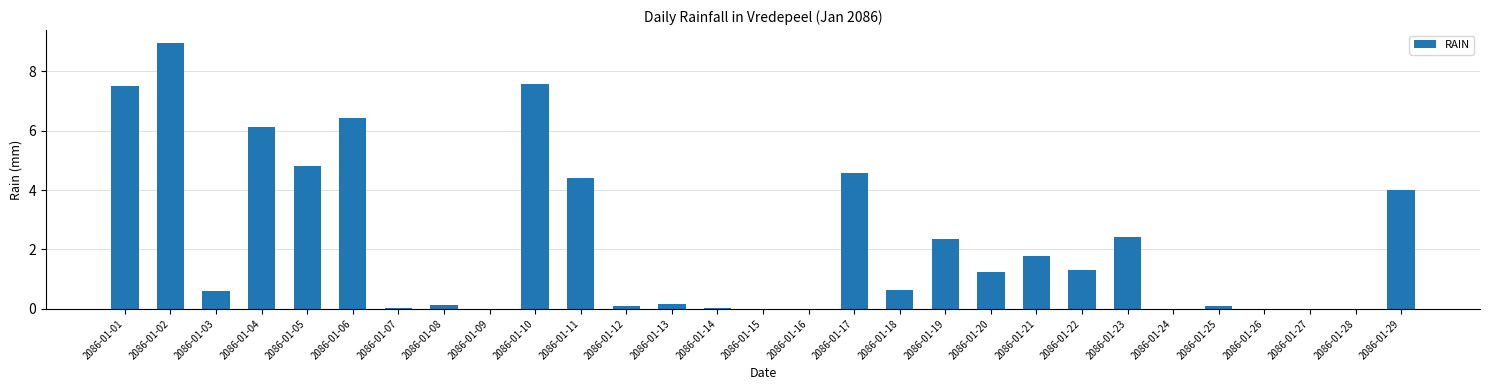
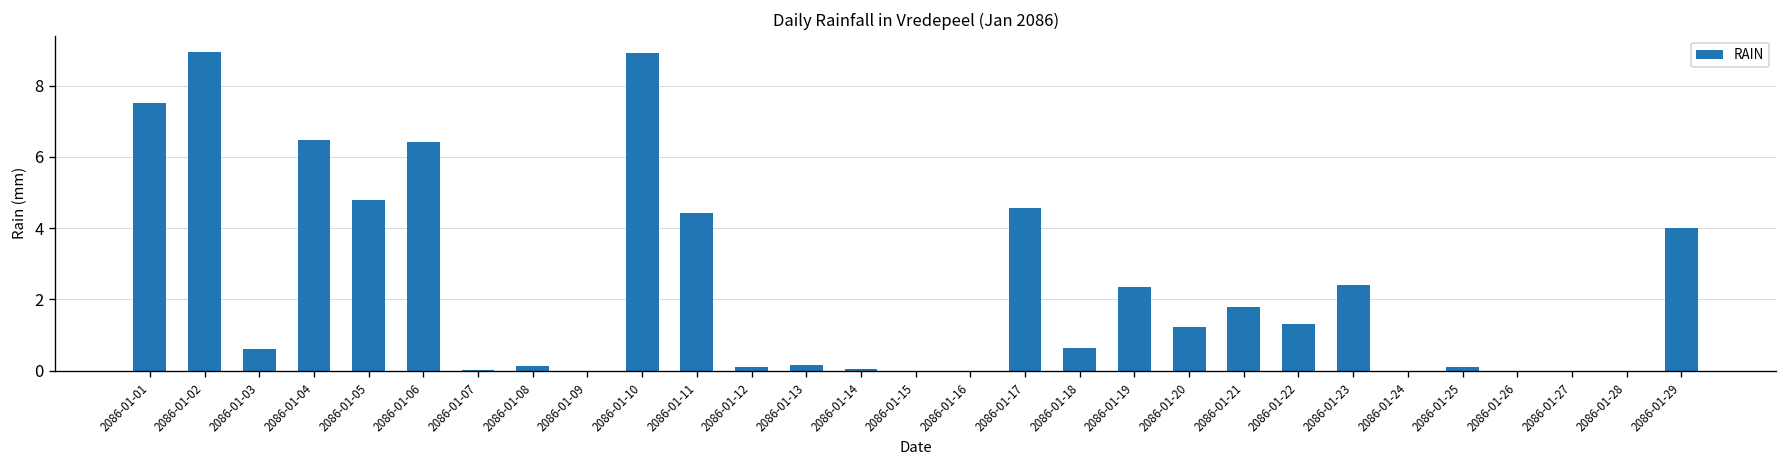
  {
    "2086-01-01": 7.5,
    "2086-01-02": 8.9,
    "2086-01-03": 0.6,
-   "2086-01-04": 6.1,
+   "2086-01-04": 6.5,
    "2086-01-05": 4.8,
    "2086-01-06": 6.4,
    "2086-01-08": 0.1,
-   "2086-01-10": 7.6,
+   "2086-01-10": 8.9,
    "2086-01-11": 4.4,
    "2086-01-12": 0.1,
    "2086-01-13": 0.2,
    "2086-01-17": 4.6,
    "2086-01-18": 0.6,
    "2086-01-19": 2.3,
    "2086-01-20": 1.2,
    "2086-01-21": 1.8,
    "2086-01-22": 1.3,
    "2086-01-23": 2.4,
    "2086-01-25": 0.1,
    "2086-01-29": 4.0
  }
